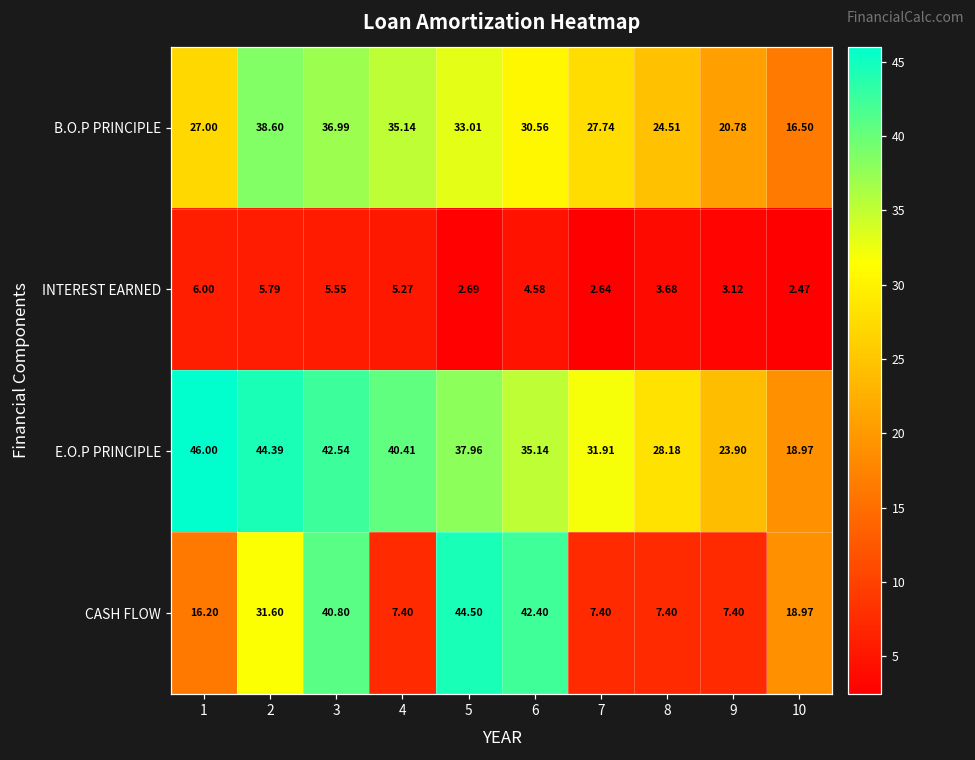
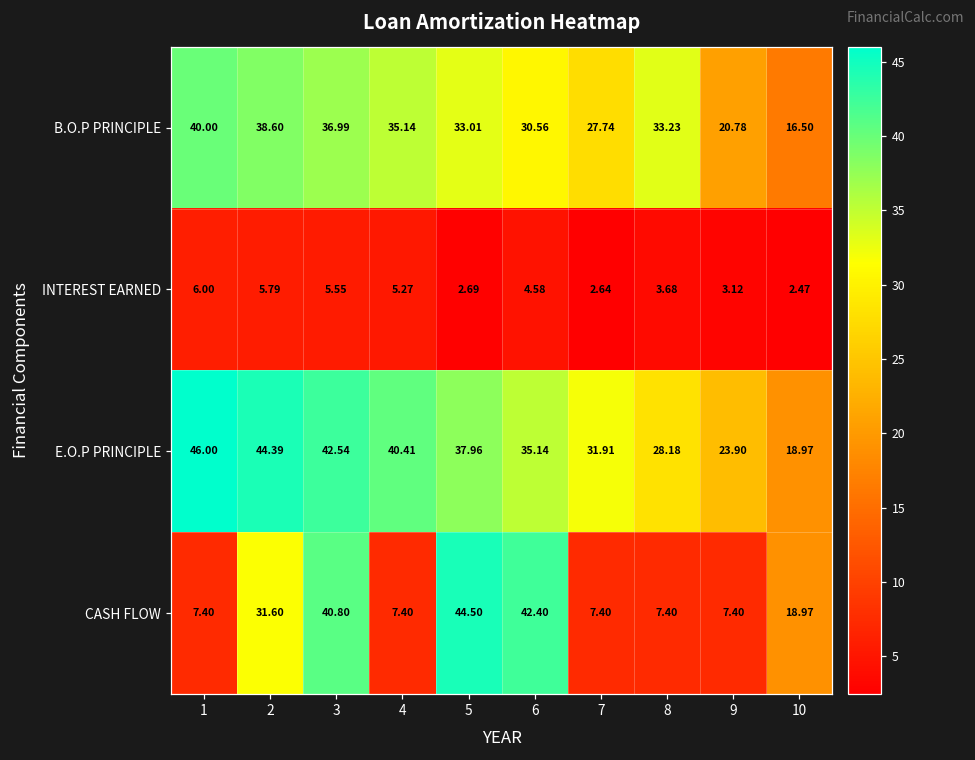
  {
    "B.O.P PRINCIPLE": {
-     "1": 27.00,
+     "1": 40.00,
      "2": 38.60,
      "3": 36.99,
      "4": 35.14,
      "5": 33.01,
      "6": 30.56,
      "7": 27.74,
-     "8": 24.51,
+     "8": 33.23,
      "9": 20.78,
      "10": 16.50
    },
    "INTEREST EARNED": {
      "1": 6.00,
      "2": 5.79,
      "3": 5.55,
      "4": 5.27,
      "5": 2.69,
      "6": 4.58,
      "7": 2.64,
      "8": 3.68,
      "9": 3.12,
      "10": 2.47
    },
    "E.O.P PRINCIPLE": {
      "1": 46.00,
      "2": 44.39,
      "3": 42.54,
      "4": 40.41,
      "5": 37.96,
      "6": 35.14,
      "7": 31.91,
      "8": 28.18,
      "9": 23.90,
      "10": 18.97
    },
    "CASH FLOW": {
-     "1": 16.20,
+     "1": 7.40,
      "2": 31.60,
      "3": 40.80,
      "4": 7.40,
      "5": 44.50,
      "6": 42.40,
      "7": 7.40,
      "8": 7.40,
      "9": 7.40,
      "10": 18.97
    }
  }
